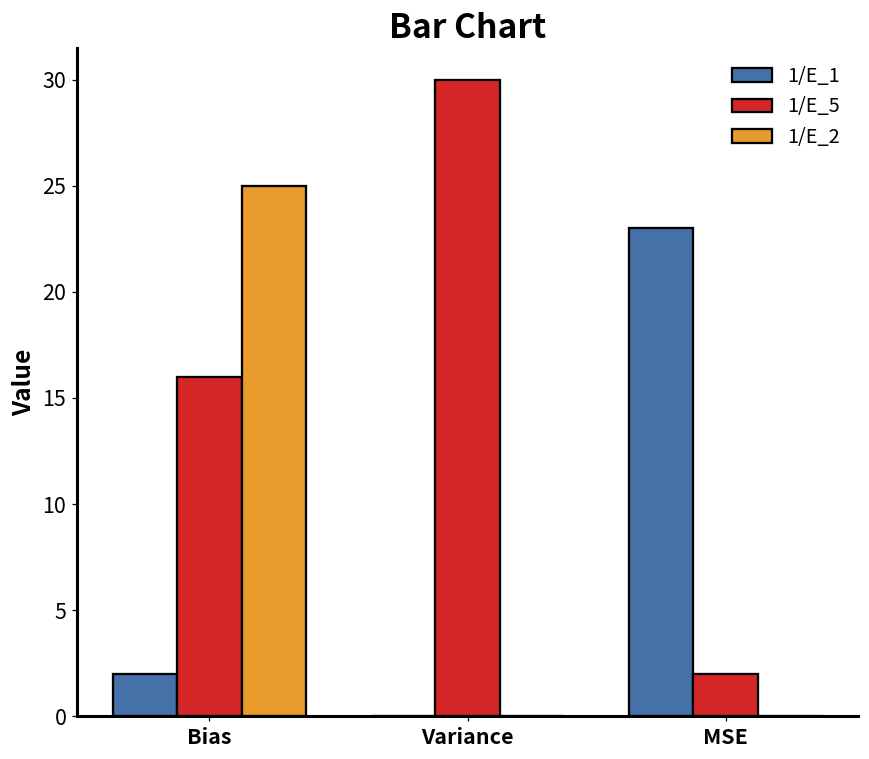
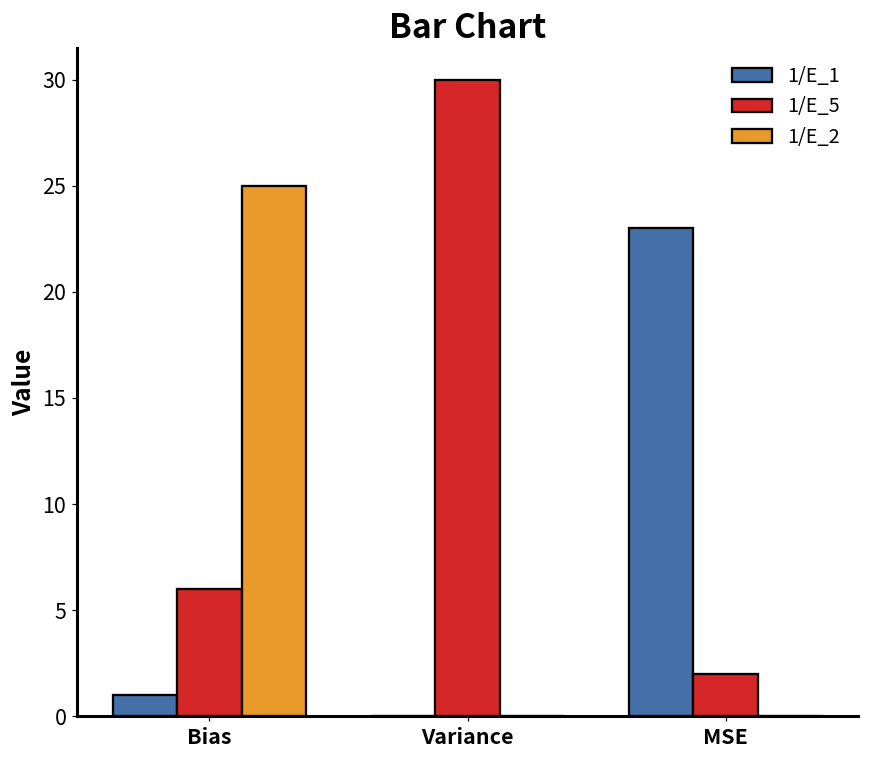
  {
    "1/E_1": {
-     "Bias": 2,
+     "Bias": 1,
      "Variance": 0,
      "MSE": 23
    },
    "1/E_5": {
-     "Bias": 16,
+     "Bias": 6,
      "Variance": 30,
      "MSE": 2
    },
    "1/E_2": {
      "Bias": 25,
      "Variance": 0,
      "MSE": 0
    }
  }
